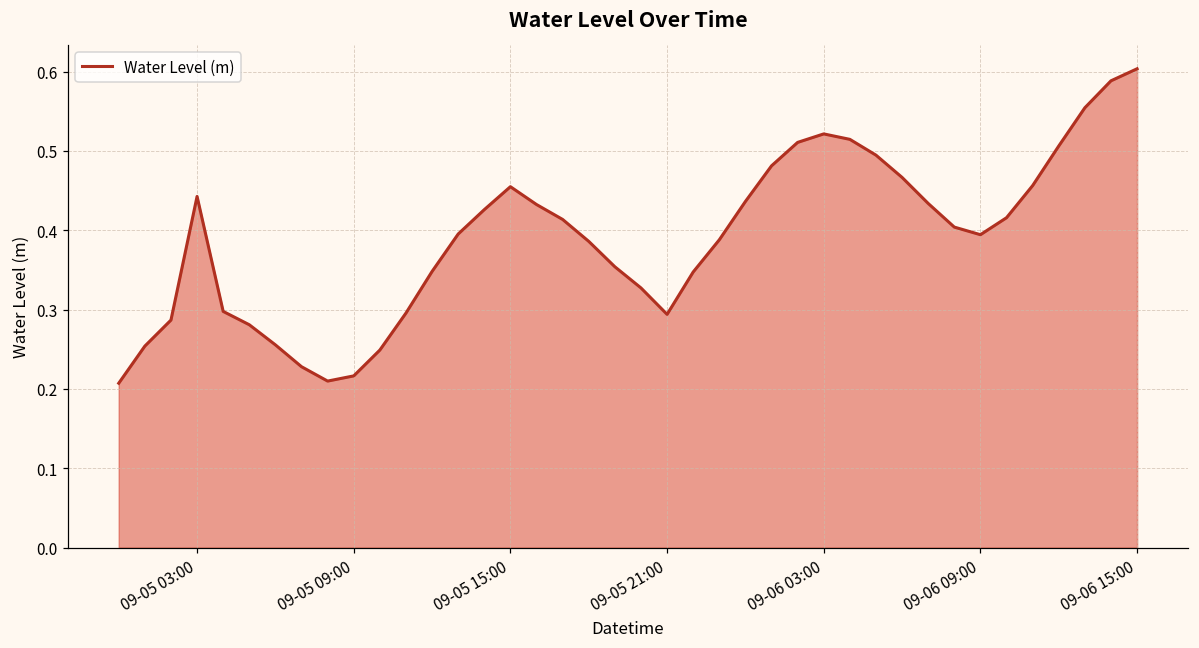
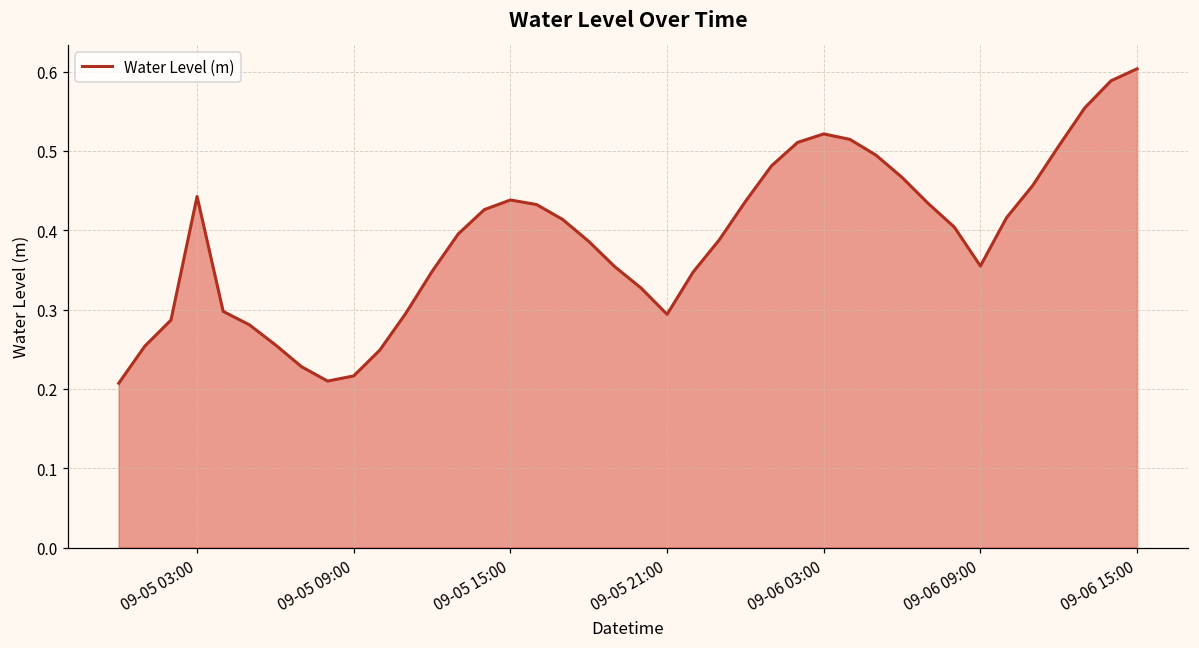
  {
    "09-05 03:00": 0.44,
    "09-05 09:00": 0.22,
-   "09-05 15:00": 0.45,
+   "09-05 15:00": 0.44,
    "09-05 21:00": 0.29,
    "09-06 03:00": 0.52,
-   "09-06 09:00": 0.39,
+   "09-06 09:00": 0.35,
    "09-06 15:00": 0.60
  }
